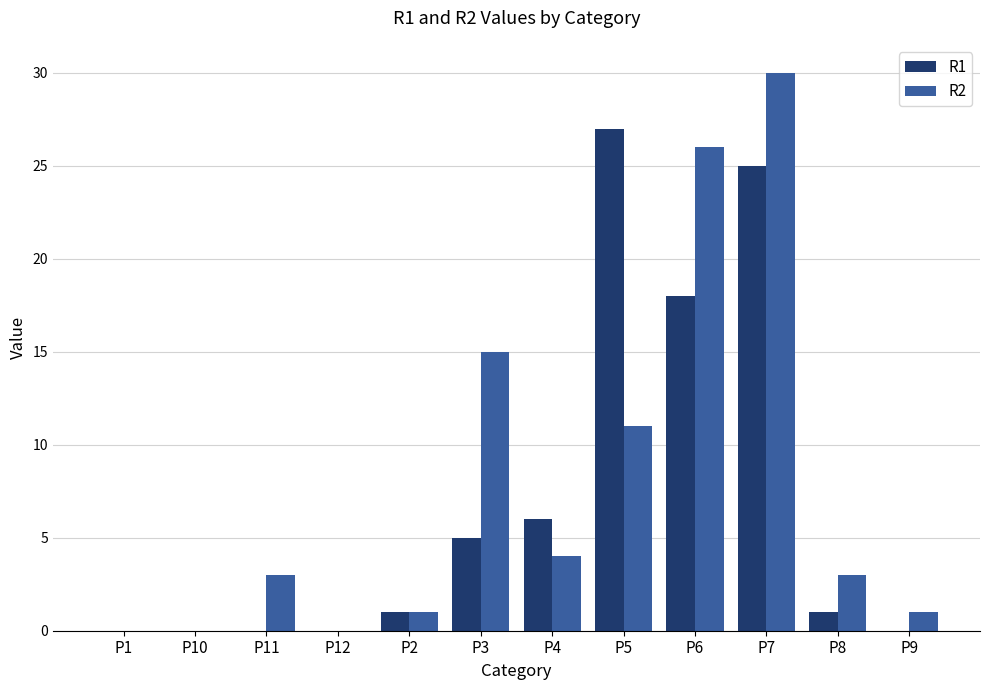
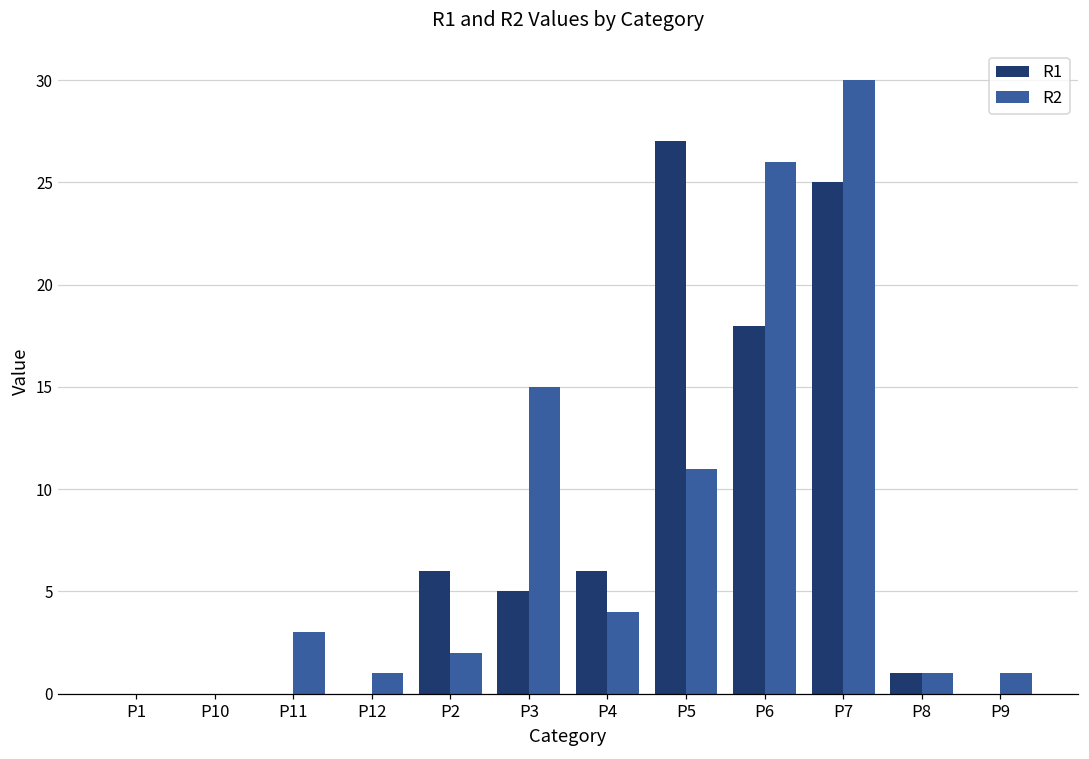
  {
    "R1": {
      "P1": 0,
      "P10": 0,
      "P11": 0,
      "P12": 0,
-     "P2": 1,
+     "P2": 6,
      "P3": 5,
      "P4": 6,
      "P5": 27,
      "P6": 18,
      "P7": 25,
      "P8": 1,
      "P9": 0
    },
    "R2": {
      "P1": 0,
      "P10": 0,
      "P11": 3,
-     "P12": 0,
-     "P2": 1,
+     "P12": 1,
+     "P2": 2,
      "P3": 15,
      "P4": 4,
      "P5": 11,
      "P6": 26,
      "P7": 30,
-     "P8": 3,
+     "P8": 1,
      "P9": 1
    }
  }
